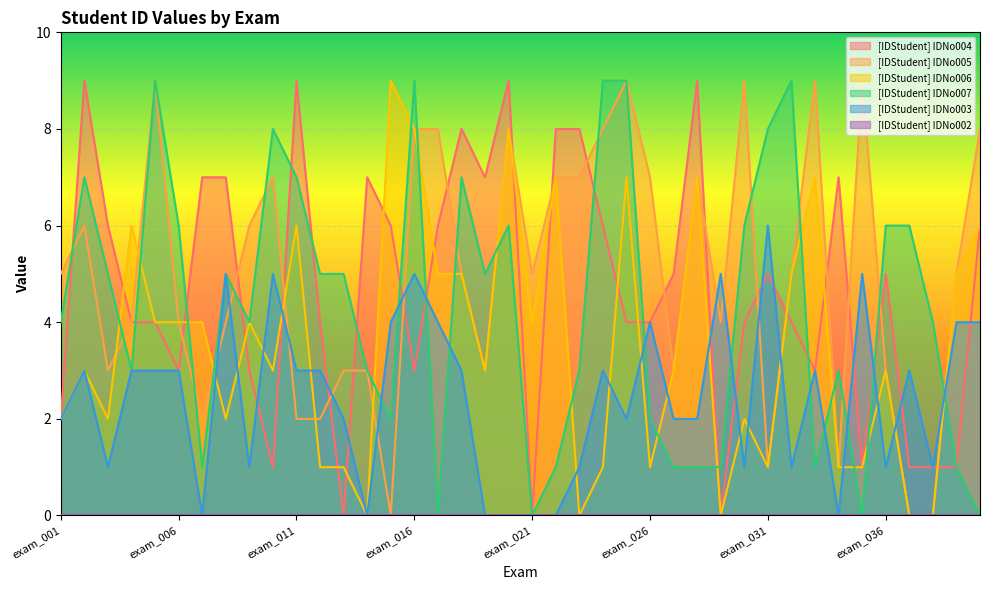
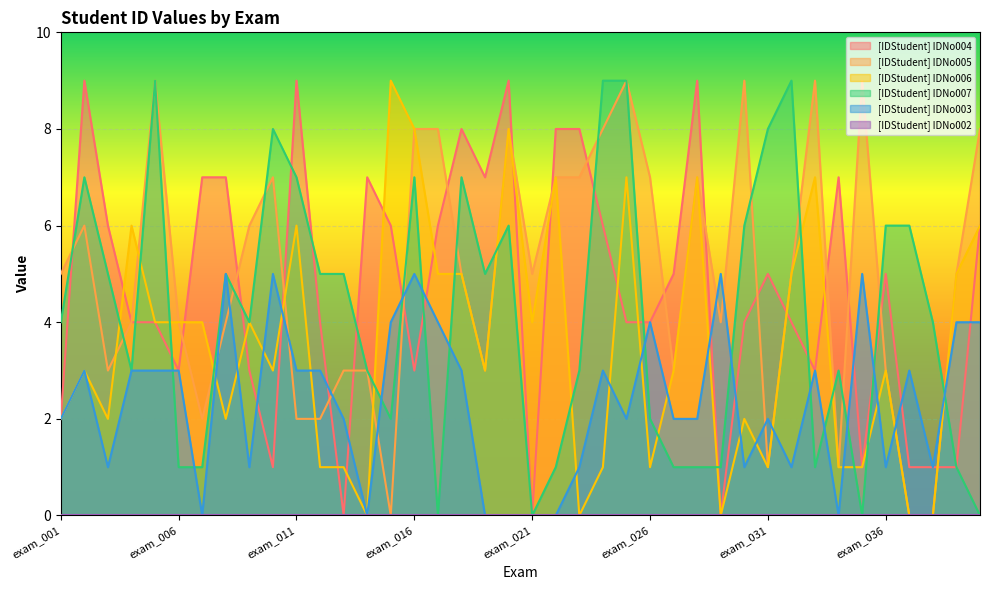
  {
    "[IDStudent] IDNo007": {
      "exam_001": 4,
-     "exam_006": 6,
+     "exam_006": 1,
      "exam_011": 7,
-     "exam_016": 9,
+     "exam_016": 7,
      "exam_026": 2,
      "exam_031": 8,
      "exam_036": 6
    },
    "[IDStudent] IDNo003": {
      "exam_011": 3,
      "exam_016": 5,
-     "exam_031": 6,
+     "exam_031": 2,
      "exam_036": 1
    },
    "[IDStudent] IDNo002": {
      "exam_001": 0,
      "exam_006": 0,
      "exam_011": 0,
      "exam_016": 0,
      "exam_026": 0,
      "exam_031": 0,
      "exam_036": 0
    }
  }
